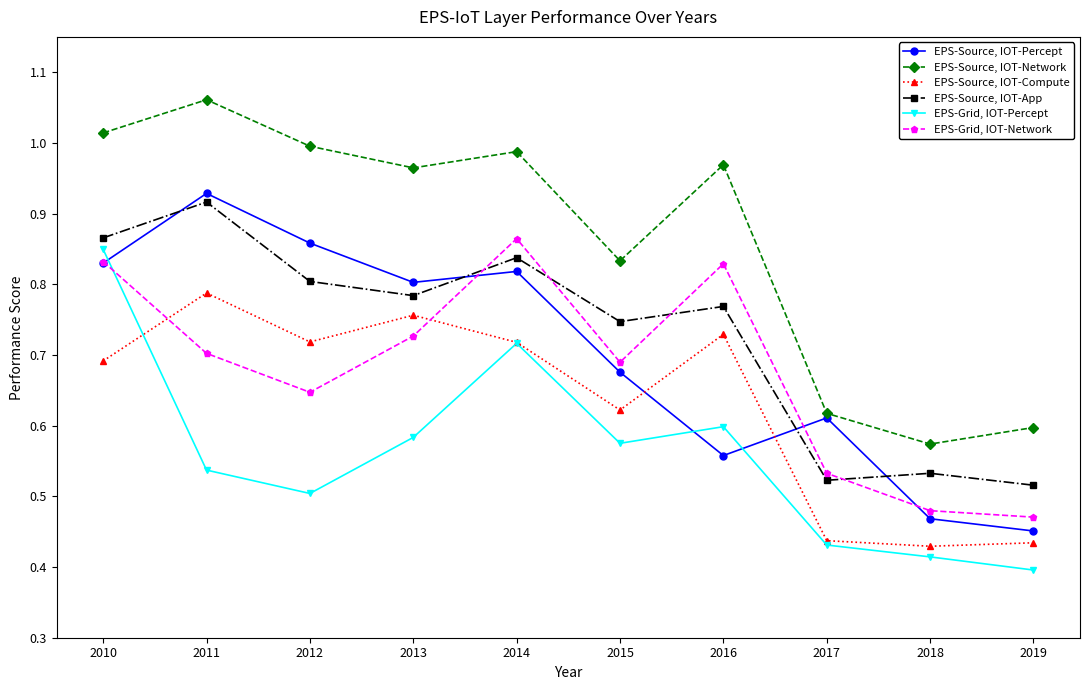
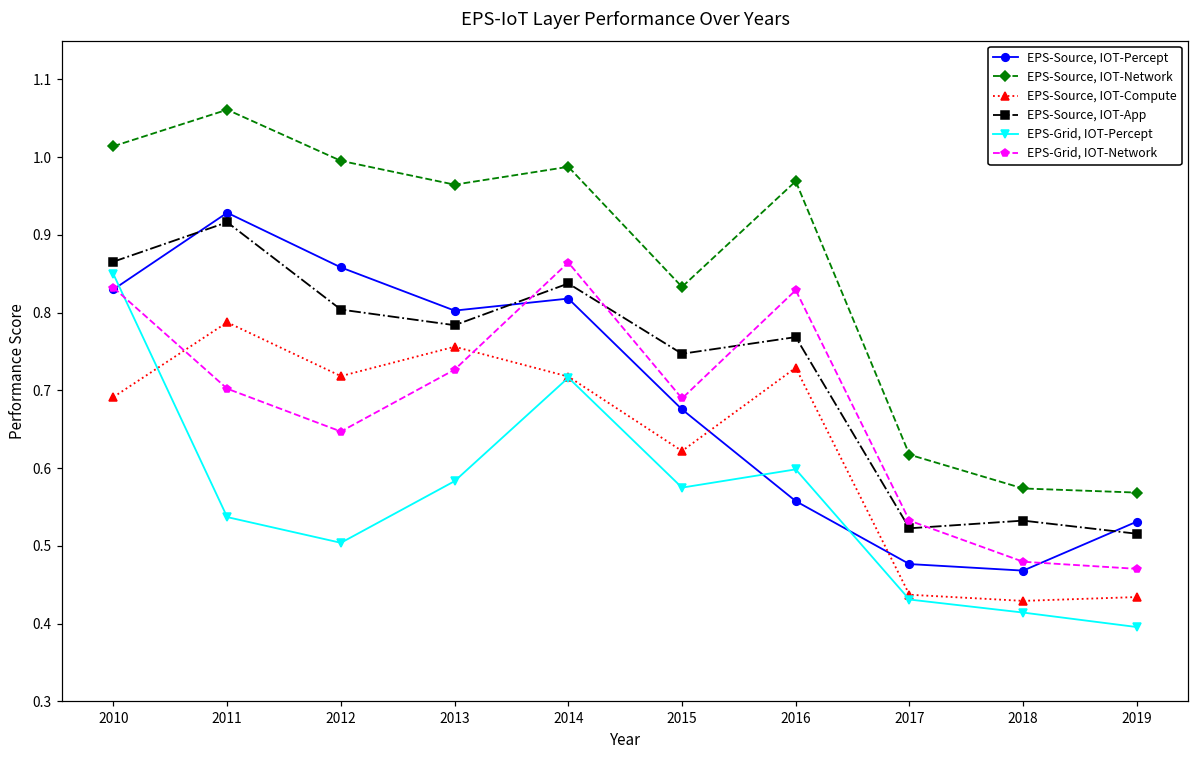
  {
    "EPS-Source, IOT-Percept": {
      "2011": 0.93,
      "2012": 0.86,
      "2013": 0.80,
      "2014": 0.82,
      "2015": 0.68,
      "2016": 0.56,
-     "2017": 0.61,
+     "2017": 0.48,
      "2018": 0.47,
-     "2019": 0.45
+     "2019": 0.53
    },
    "EPS-Source, IOT-Network": {
      "2010": 1.01,
      "2011": 1.06,
      "2012": 1.00,
      "2013": 0.96,
      "2014": 0.99,
      "2015": 0.83,
      "2016": 0.97,
      "2017": 0.62,
      "2018": 0.57,
-     "2019": 0.60
+     "2019": 0.57
    },
    "EPS-Source, IOT-Compute": {
      "2010": 0.69,
      "2011": 0.79,
      "2012": 0.72,
      "2013": 0.76,
      "2015": 0.62,
      "2016": 0.73,
      "2017": 0.44,
      "2018": 0.43,
      "2019": 0.43
    },
    "EPS-Source, IOT-App": {
      "2010": 0.87,
      "2011": 0.92,
      "2012": 0.80,
      "2013": 0.78,
      "2014": 0.84,
      "2015": 0.75,
      "2016": 0.77,
      "2017": 0.52,
      "2018": 0.53,
      "2019": 0.52
    },
    "EPS-Grid, IOT-Percept": {
      "2010": 0.85,
      "2011": 0.54,
      "2012": 0.50,
      "2013": 0.58,
      "2015": 0.58,
      "2016": 0.60,
      "2017": 0.43,
      "2018": 0.41,
      "2019": 0.40
    },
    "EPS-Grid, IOT-Network": {
      "2011": 0.70,
      "2012": 0.65,
      "2013": 0.73,
      "2014": 0.86,
      "2015": 0.69,
      "2016": 0.83,
      "2017": 0.53,
      "2018": 0.48,
      "2019": 0.47
    }
  }
